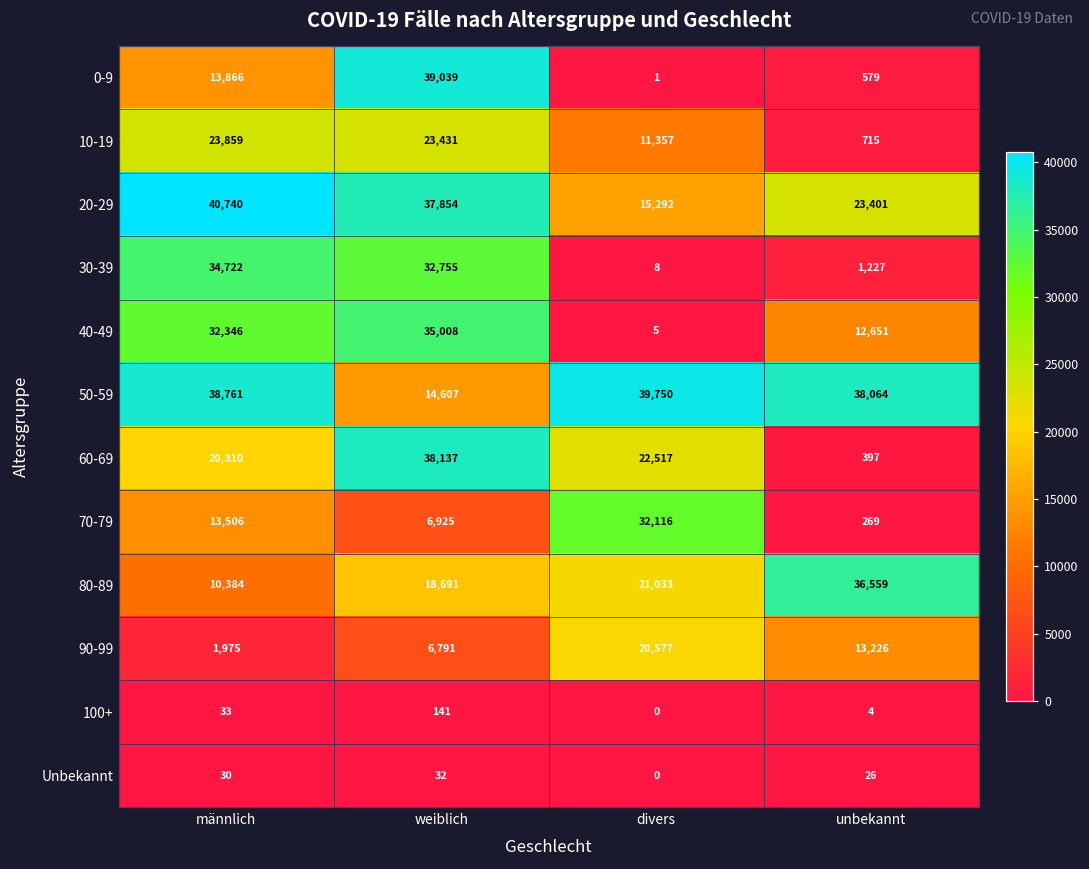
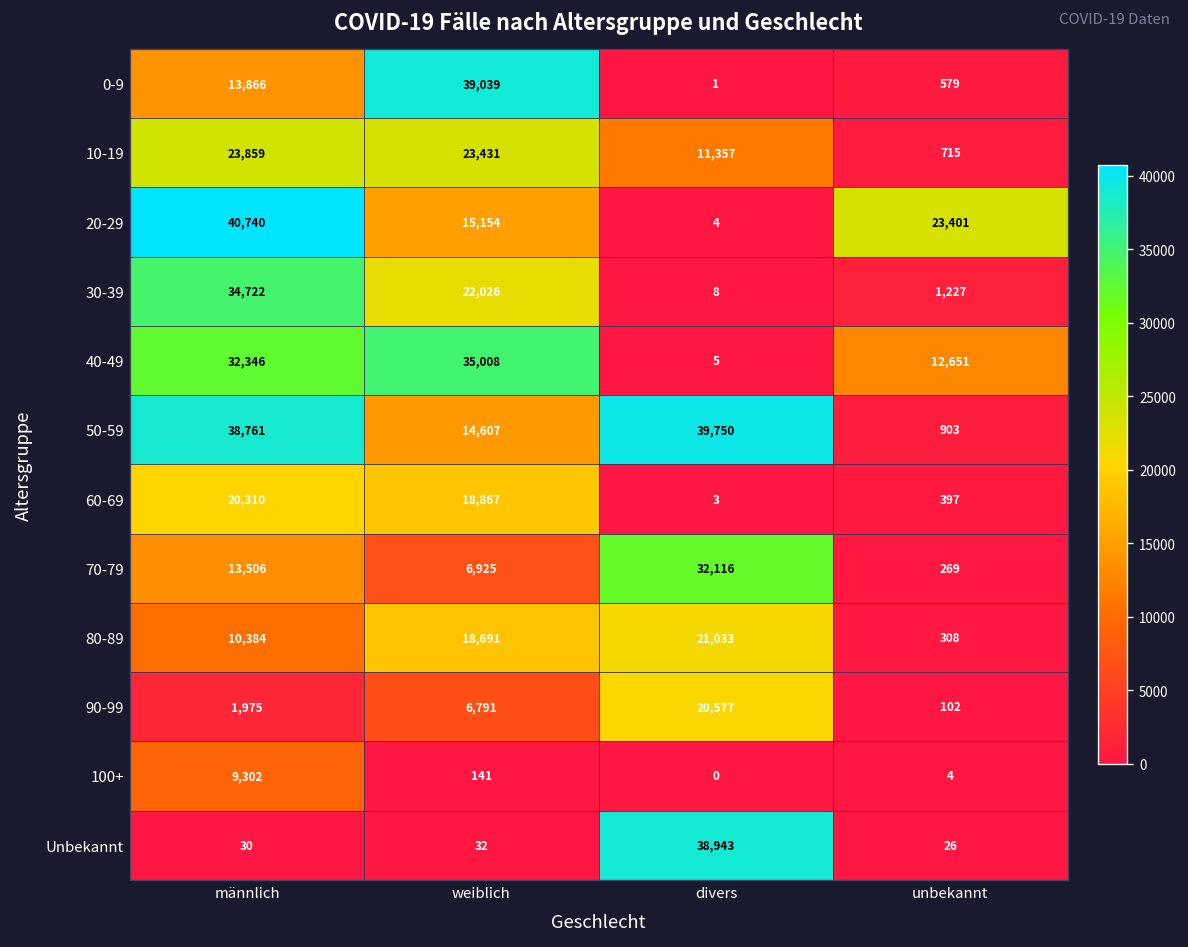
  {
    "0-9": {
      "männlich": "13,866",
      "weiblich": "39,039",
      "divers": "1",
      "unbekannt": "579"
    },
    "10-19": {
      "männlich": "23,859",
      "weiblich": "23,431",
      "divers": "11,357",
      "unbekannt": "715"
    },
    "20-29": {
      "männlich": "40,740",
-     "weiblich": "37,854",
-     "divers": "15,292",
+     "weiblich": "15,154",
+     "divers": "4",
      "unbekannt": "23,401"
    },
    "30-39": {
      "männlich": "34,722",
-     "weiblich": "32,755",
+     "weiblich": "22,026",
      "divers": "8",
      "unbekannt": "1,227"
    },
    "40-49": {
      "männlich": "32,346",
      "weiblich": "35,008",
      "divers": "5",
      "unbekannt": "12,651"
    },
    "50-59": {
      "männlich": "38,761",
      "weiblich": "14,607",
      "divers": "39,750",
-     "unbekannt": "38,064"
+     "unbekannt": "903"
    },
    "60-69": {
      "männlich": "20,310",
-     "weiblich": "38,137",
-     "divers": "22,517",
+     "weiblich": "18,867",
+     "divers": "3",
      "unbekannt": "397"
    },
    "70-79": {
      "männlich": "13,506",
      "weiblich": "6,925",
      "divers": "32,116",
      "unbekannt": "269"
    },
    "80-89": {
      "männlich": "10,384",
      "weiblich": "18,691",
      "divers": "21,033",
-     "unbekannt": "36,559"
+     "unbekannt": "308"
    },
    "90-99": {
      "männlich": "1,975",
      "weiblich": "6,791",
      "divers": "20,577",
-     "unbekannt": "13,226"
+     "unbekannt": "102"
    },
    "100+": {
-     "männlich": "33",
+     "männlich": "9,302",
      "weiblich": "141",
      "divers": "0",
      "unbekannt": "4"
    },
    "Unbekannt": {
      "männlich": "30",
      "weiblich": "32",
-     "divers": "0",
+     "divers": "38,943",
      "unbekannt": "26"
    }
  }
